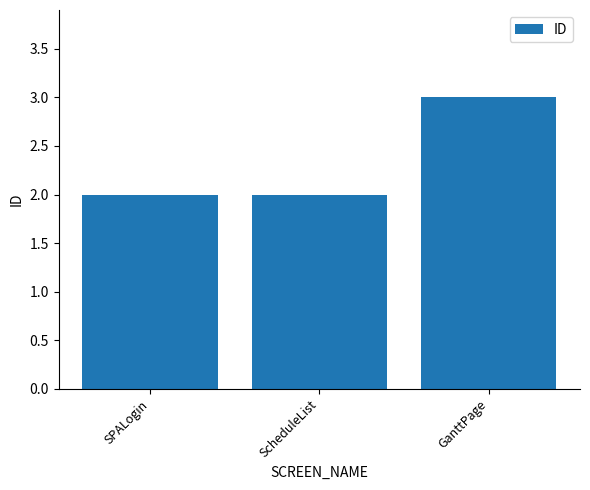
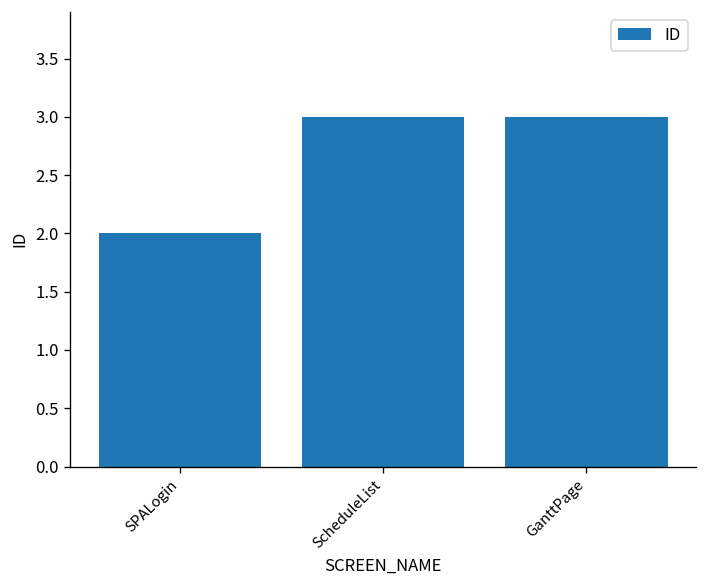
  {
    "SPALogin": 2,
-   "ScheduleList": 2,
+   "ScheduleList": 3,
    "GanttPage": 3
  }
